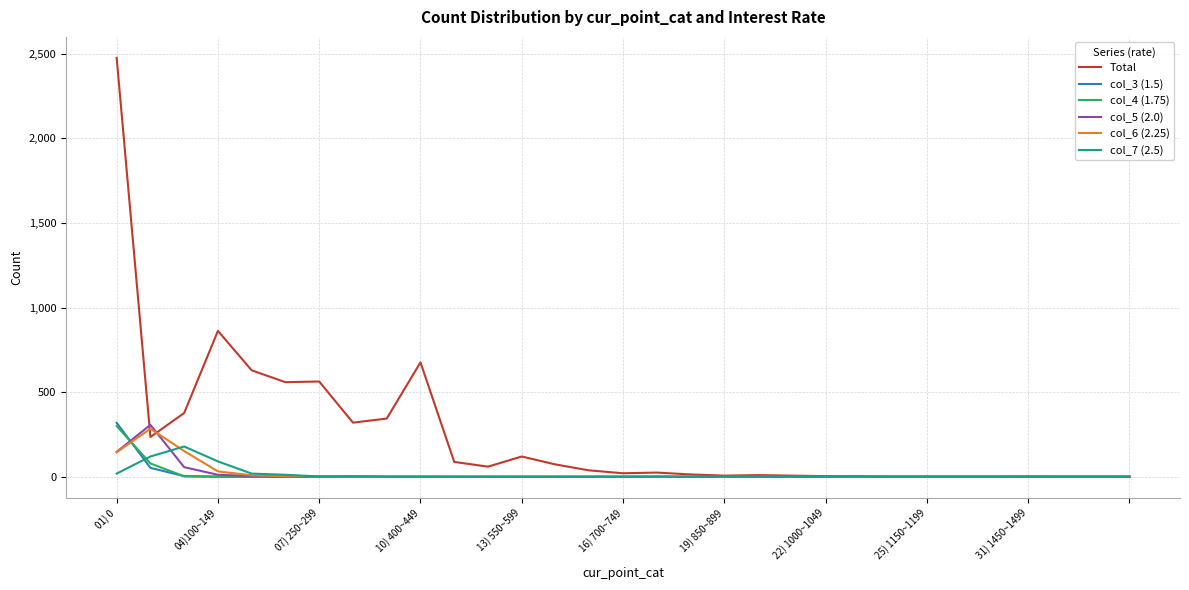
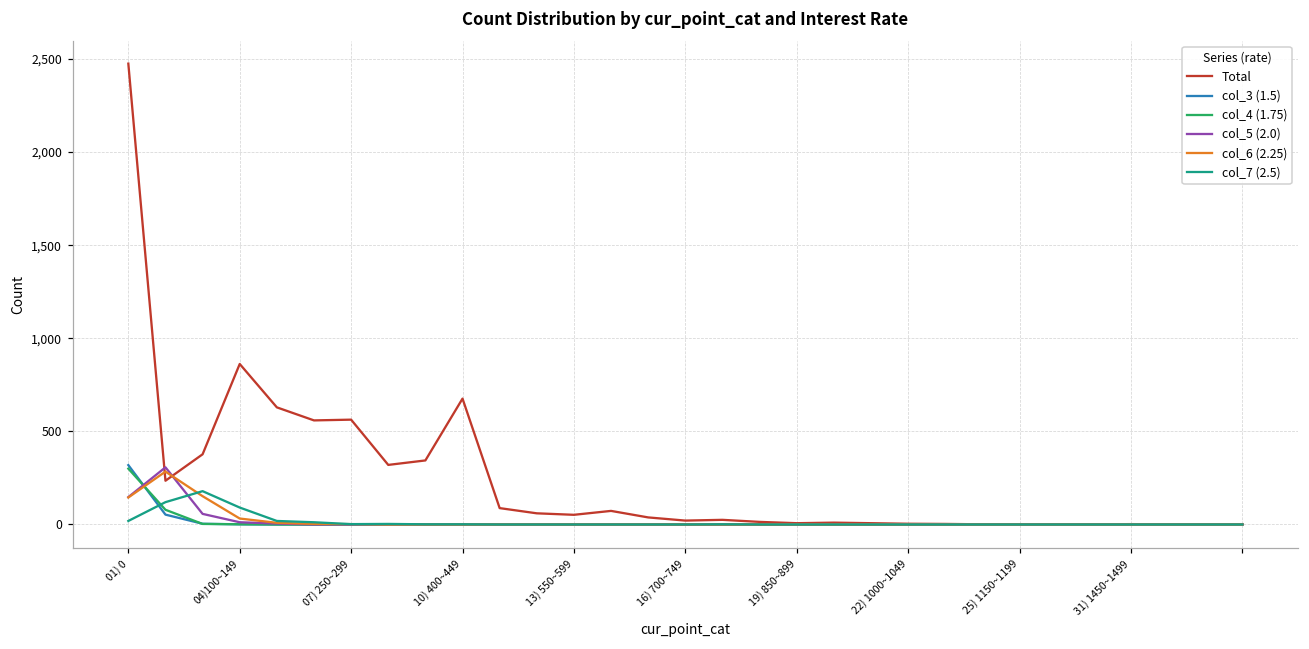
  {
    "Total": {
      "01) 0": "2,480",
      "04)100~149": "860",
      "07) 250~299": "560",
      "10) 400~449": "680",
-     "13) 550~599": "120",
+     "13) 550~599": "50",
      "16) 700~749": "20"
    },
    "col_3 (1.5)": {
      "01) 0": "320"
    },
    "col_6 (2.25)": {
      "04)100~149": "30"
    }
  }
